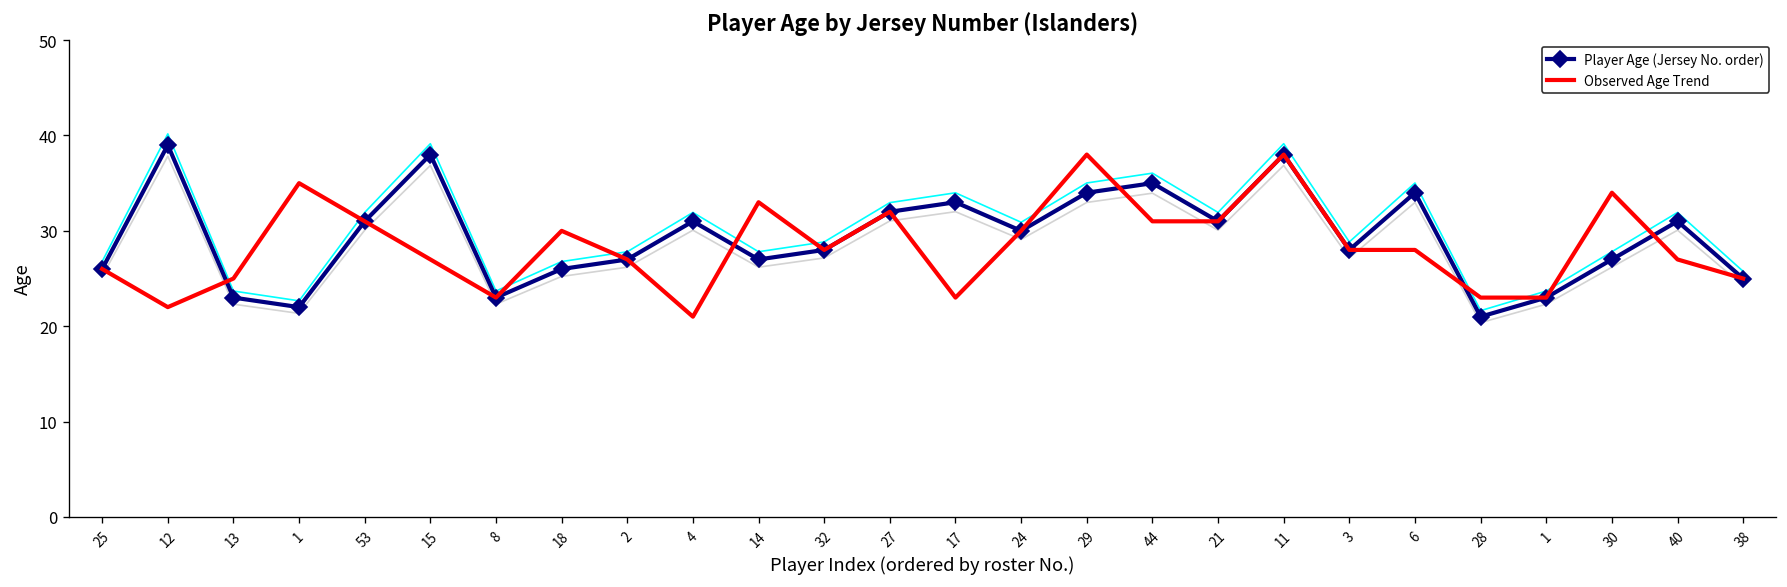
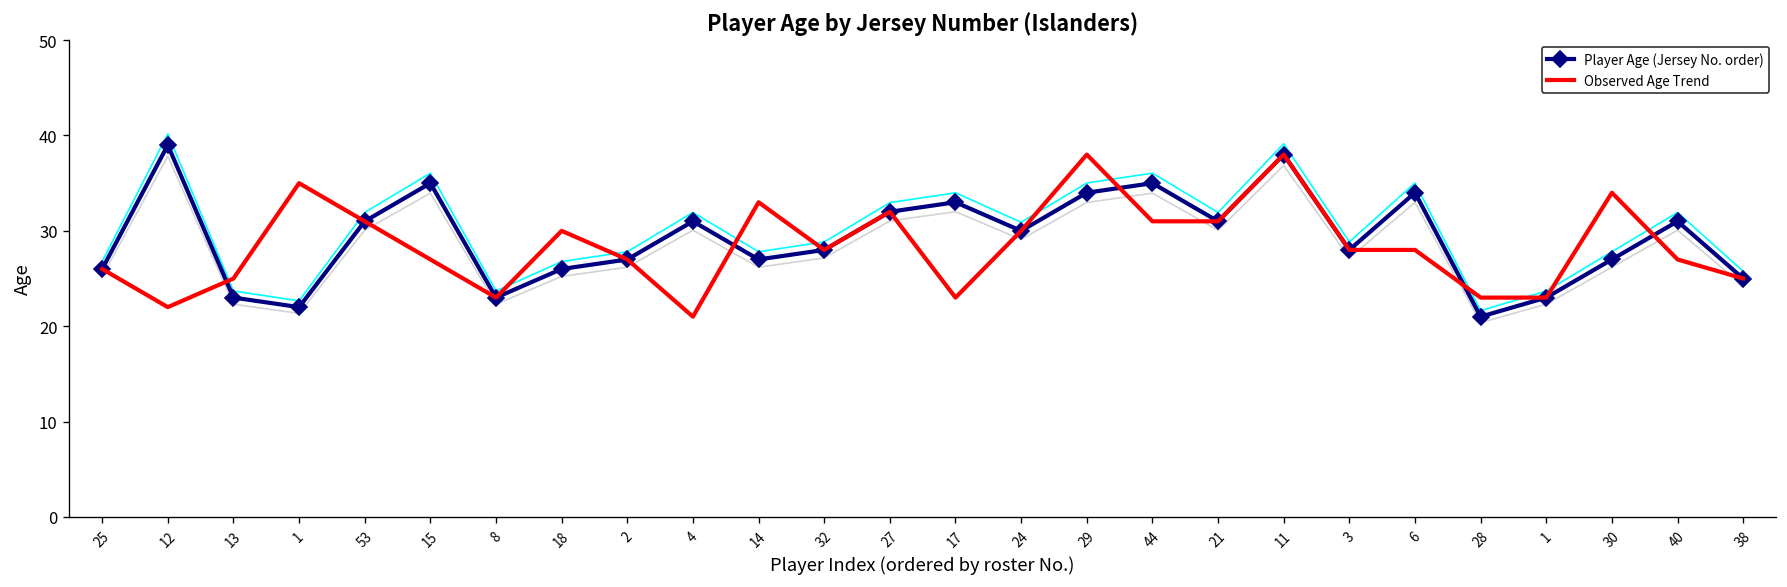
  {
    "Player Age (Jersey No. order)": {
      "12": 39,
      "13": 23,
-     "15": 38,
+     "15": 35,
      "18": 26,
      "4": 31,
      "14": 27,
      "17": 33,
      "29": 34,
      "44": 35,
      "6": 34,
      "28": 21,
      "30": 27,
      "40": 31
    },
    "Observed Age Trend": {
      "12": 22,
      "13": 25,
      "15": 27,
      "18": 30,
      "4": 21,
      "14": 33,
      "17": 23,
      "29": 38,
      "44": 31,
      "6": 28,
      "28": 23,
      "30": 34,
      "40": 27
    }
  }
